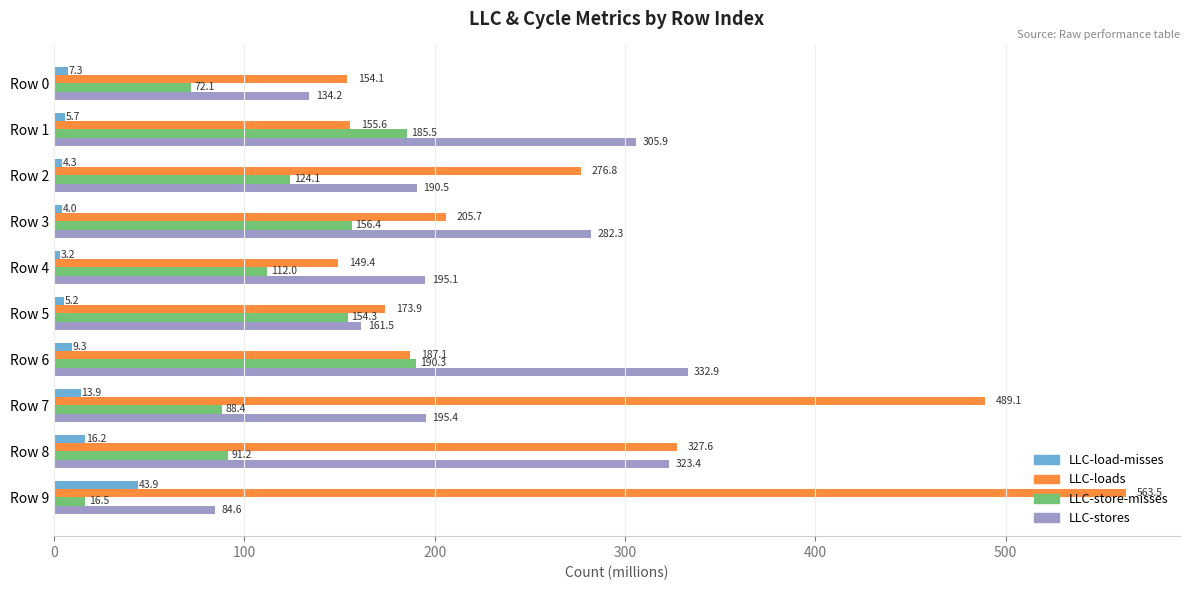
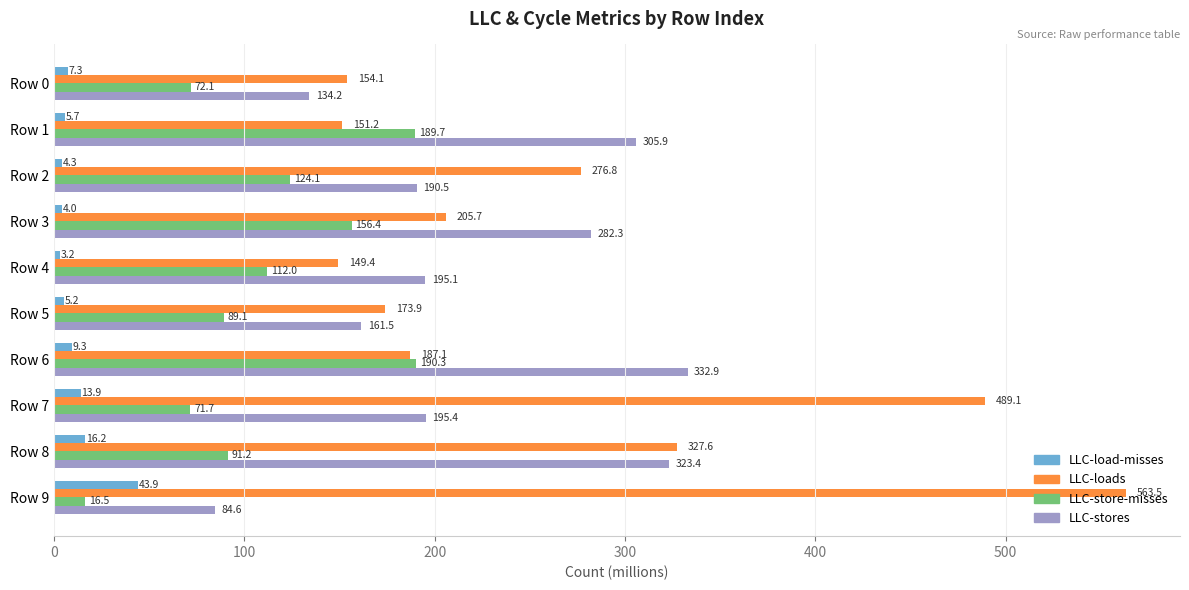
  {
    "LLC-loads": {
      "Row 0": 154.1,
-     "Row 1": 155.6,
+     "Row 1": 151.2,
      "Row 2": 276.8,
      "Row 3": 205.7,
      "Row 4": 149.4,
      "Row 5": 173.9,
      "Row 7": 489.1,
      "Row 8": 327.6,
      "Row 9": 563.5
    },
    "LLC-store-misses": {
      "Row 0": 72.1,
-     "Row 1": 185.5,
+     "Row 1": 189.7,
      "Row 2": 124.1,
      "Row 3": 156.4,
      "Row 4": 112.0,
-     "Row 5": 154.3,
-     "Row 7": 88.4,
+     "Row 5": 89.1,
+     "Row 7": 71.7,
      "Row 8": 91.2,
      "Row 9": 16.5
    }
  }
